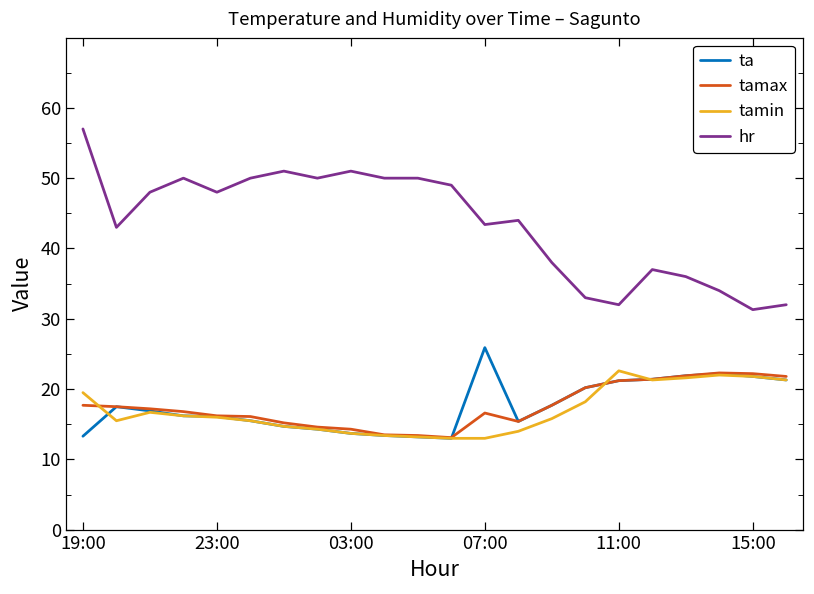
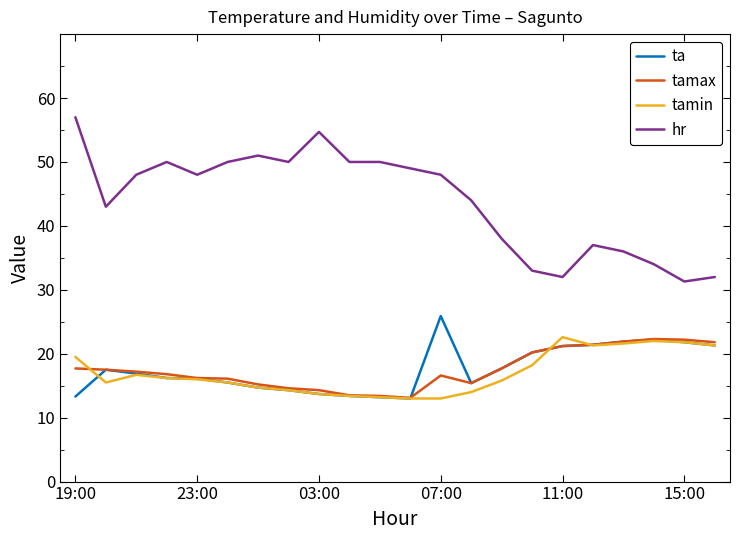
  {
    "ta": {
      "19:00": 13,
      "07:00": 26
    },
    "tamax": {
      "19:00": 18,
      "03:00": 14,
      "07:00": 17
    },
    "tamin": {
      "19:00": 20,
      "07:00": 13,
      "11:00": 23
    },
    "hr": {
      "19:00": 57,
      "23:00": 48,
-     "03:00": 51,
-     "07:00": 43,
+     "03:00": 55,
+     "07:00": 48,
      "11:00": 32,
      "15:00": 31
    }
  }
